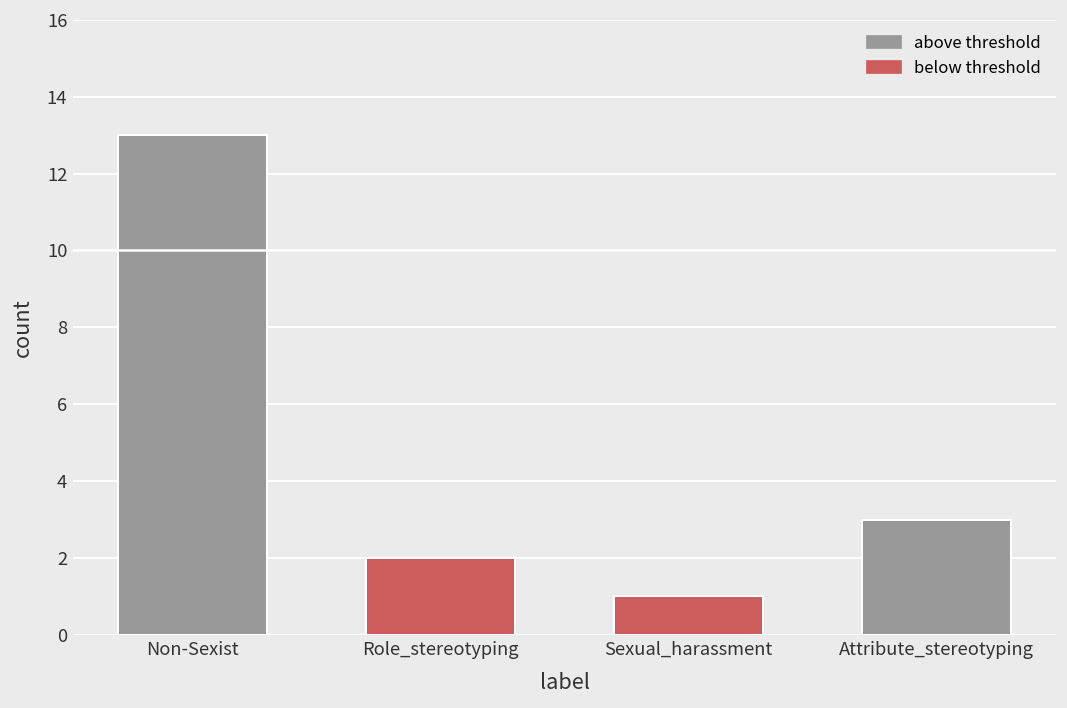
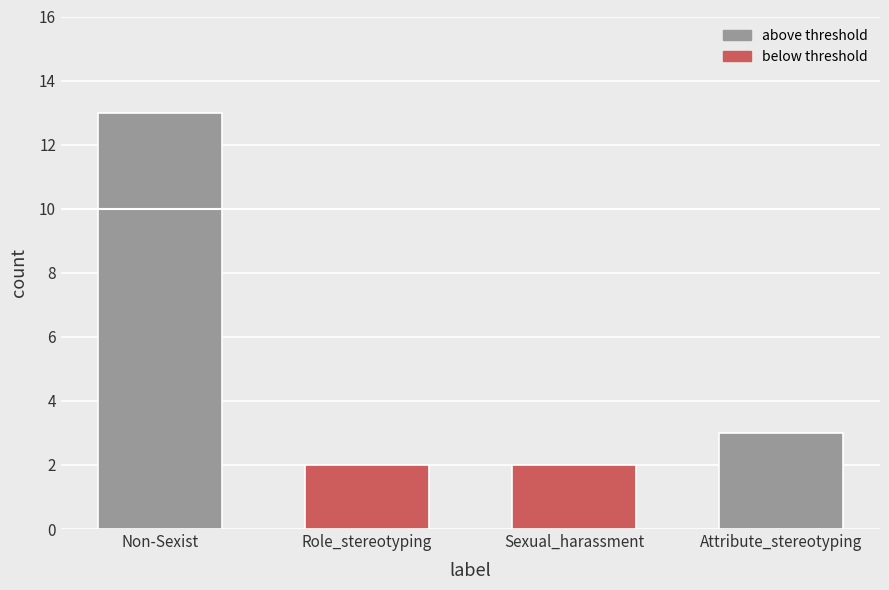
  {
    "Non-Sexist": 13,
    "Role_stereotyping": 2,
-   "Sexual_harassment": 1,
+   "Sexual_harassment": 2,
    "Attribute_stereotyping": 3
  }
